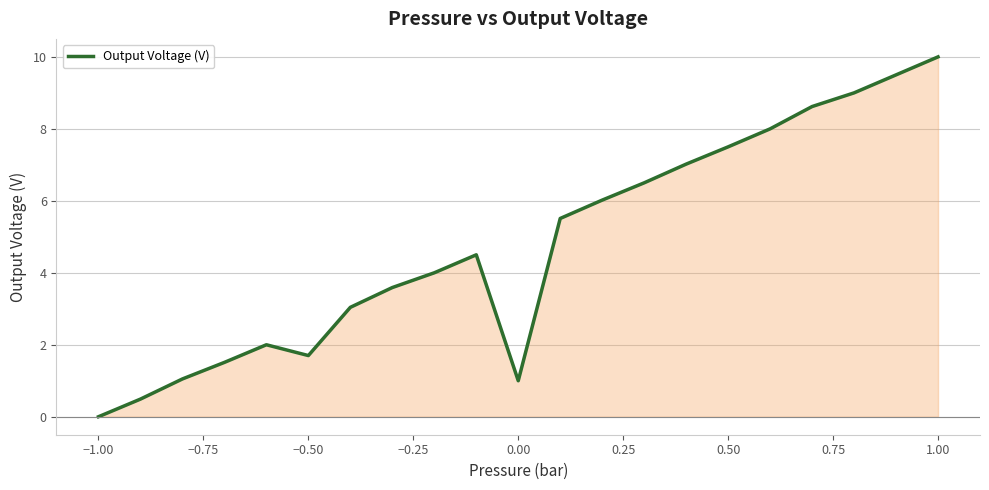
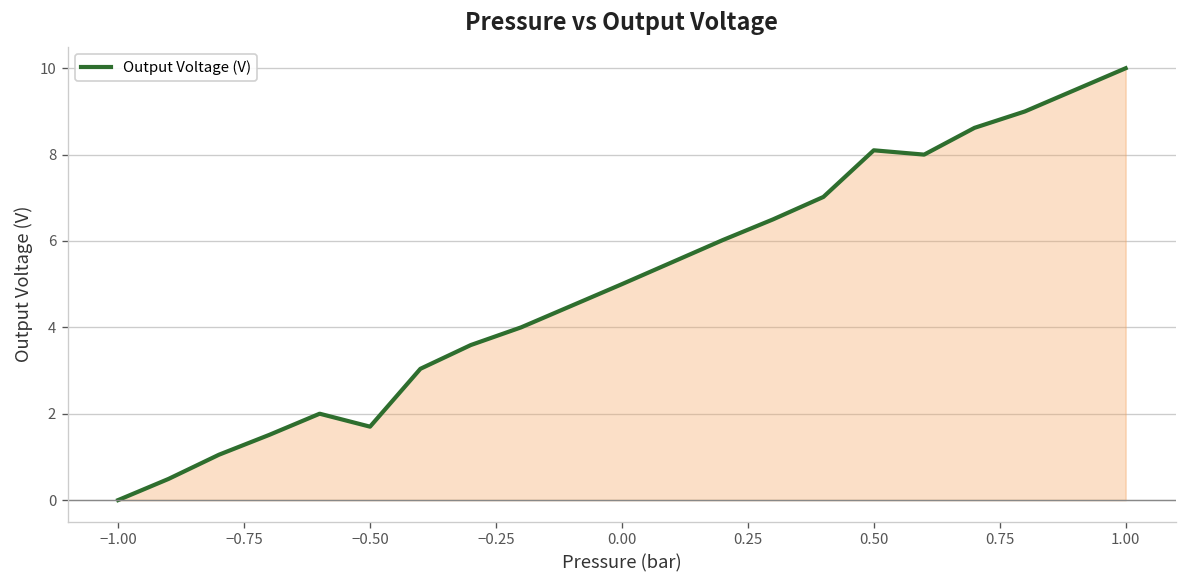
  {
    "−1.00": 0.0,
    "−0.50": 1.7,
-   "0.00": 1,
-   "0.50": 7.5,
+   "0.00": 5,
+   "0.50": 8.1,
    "1.00": 10.0
  }
